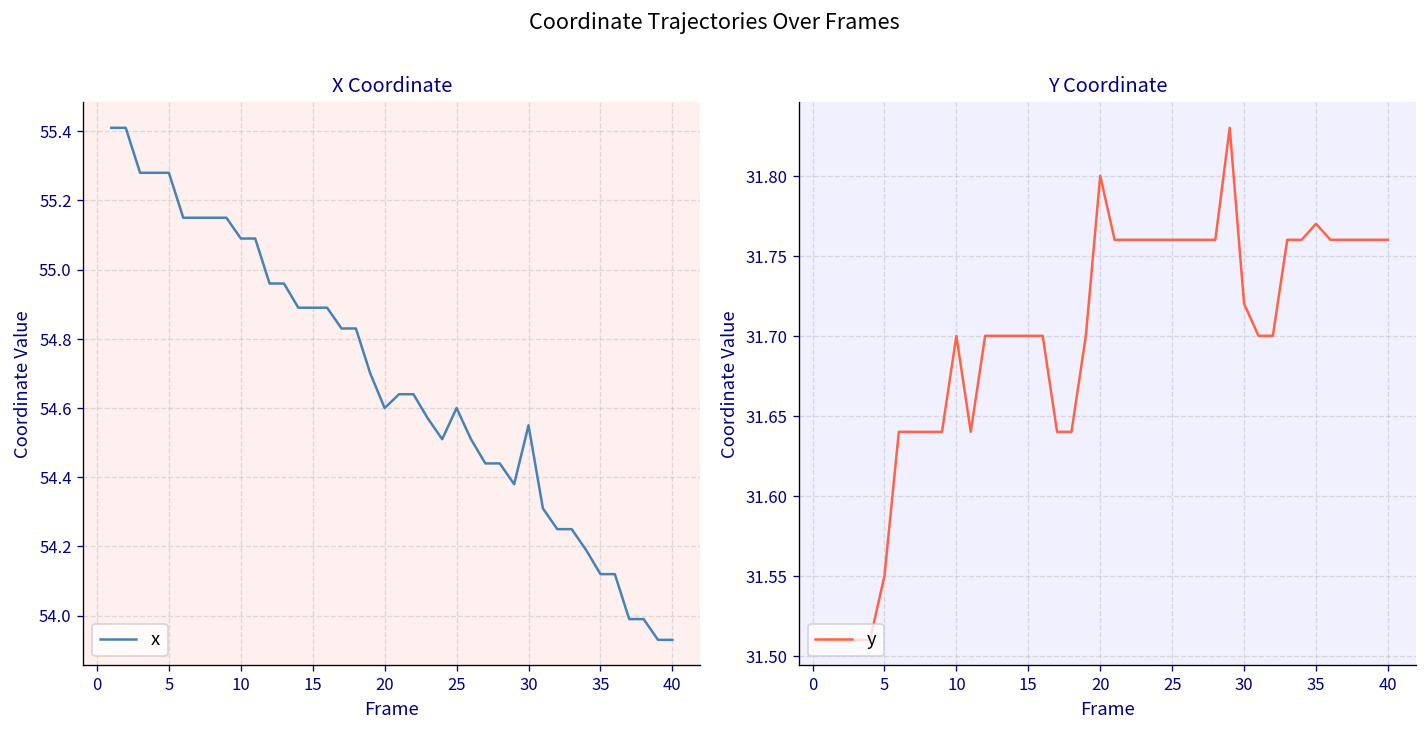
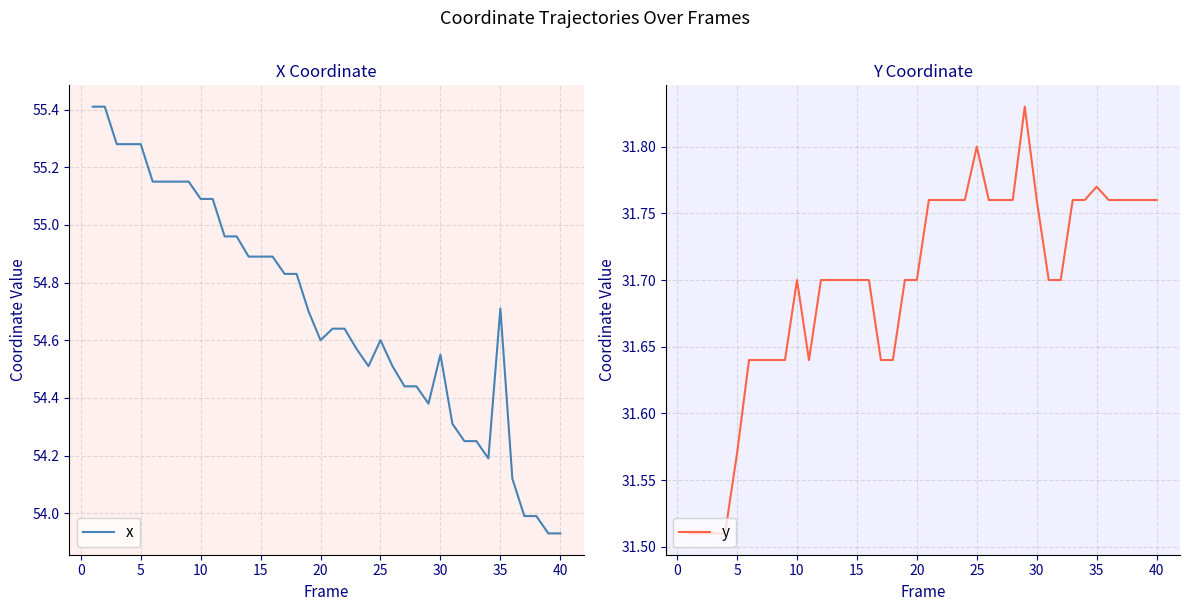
  {
    "X Coordinate": {
      "5": 55.28,
      "10": 55.09,
      "15": 54.89,
      "20": 54.60,
      "25": 54.60,
      "30": 54.55,
-     "35": 54.12,
+     "35": 54.71,
      "40": 53.93
    },
    "Y Coordinate": {
-     "5": 31.55,
+     "5": 31.57,
      "10": 31.70,
      "15": 31.70,
-     "20": 31.8,
-     "25": 31.76,
-     "30": 31.72,
+     "20": 31.7,
+     "25": 31.80,
+     "30": 31.76,
      "35": 31.77,
      "40": 31.76
    }
  }
